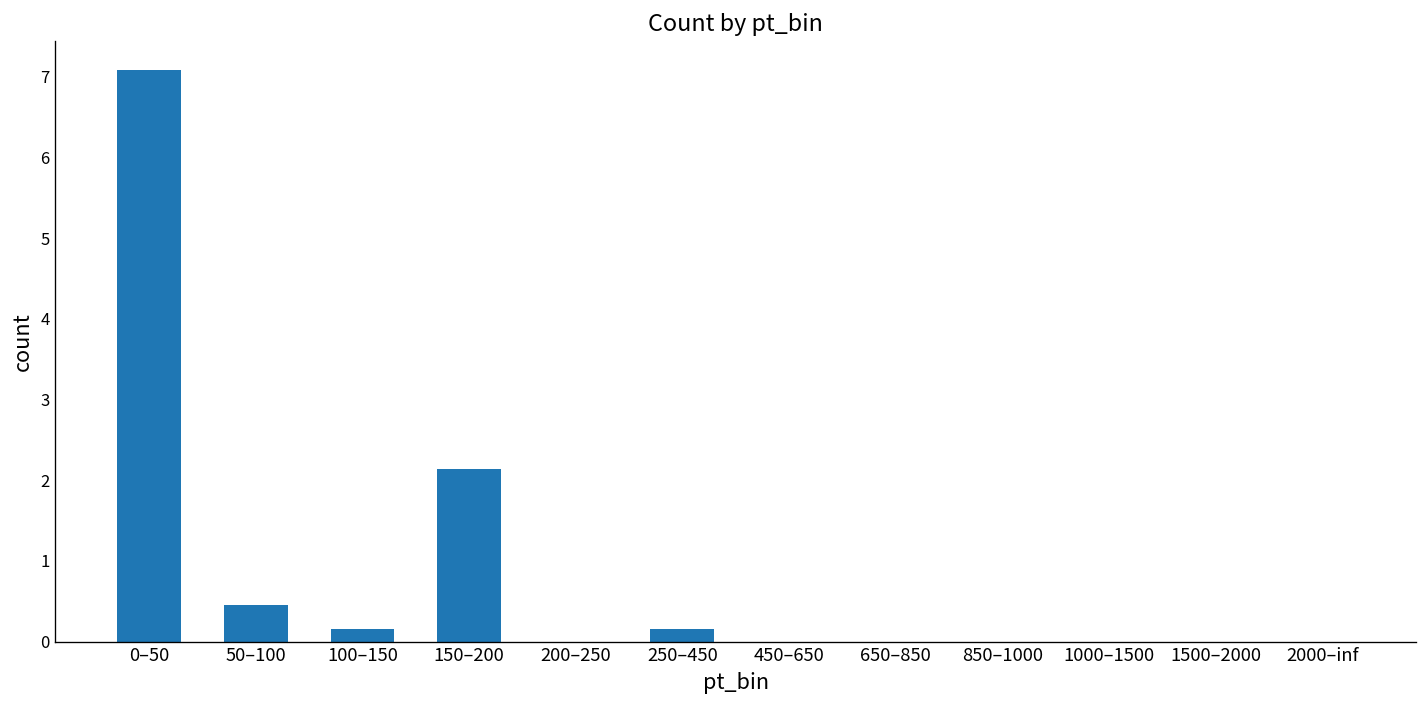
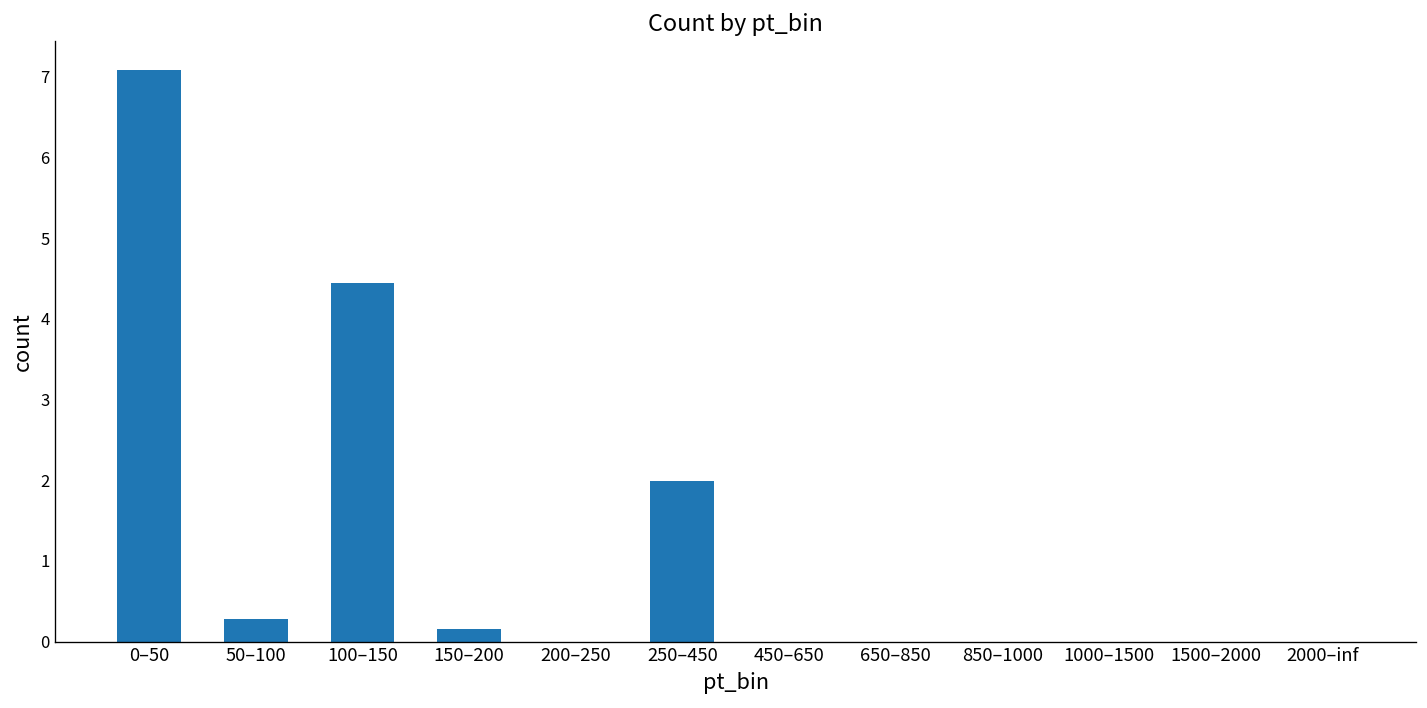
  {
    "0–50": 7.1,
-   "50–100": 0.5,
-   "100–150": 0.2,
-   "150–200": 2.1,
+   "50–100": 0.3,
+   "100–150": 4.4,
+   "150–200": 0.2,
    "200–250": 0.0,
-   "250–450": 0.2,
+   "250–450": 2.0,
    "450–650": 0.0,
    "650–850": 0.0,
    "850–1000": 0.0,
    "1000–1500": 0.0,
    "1500–2000": 0.0,
    "2000–inf": 0.0
  }
